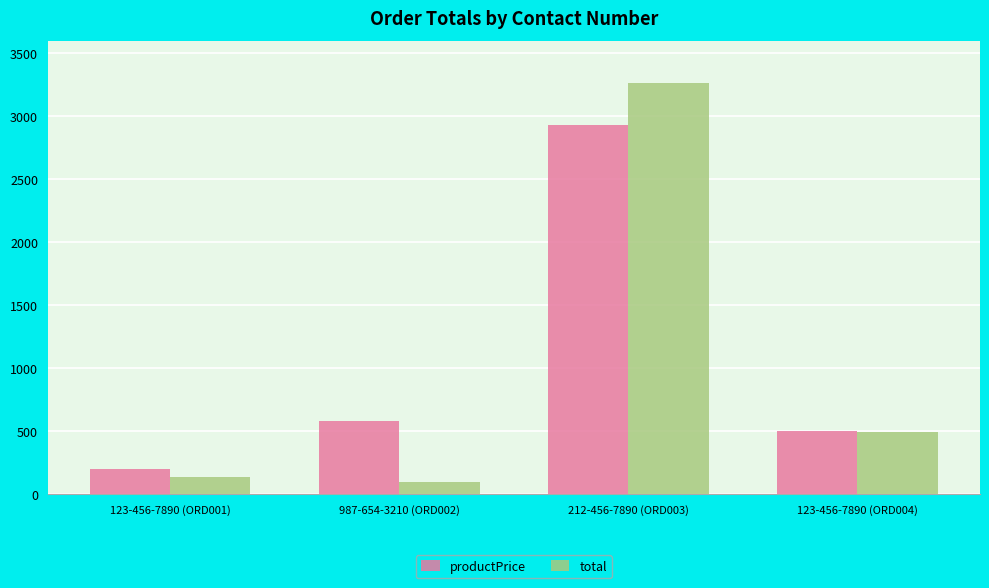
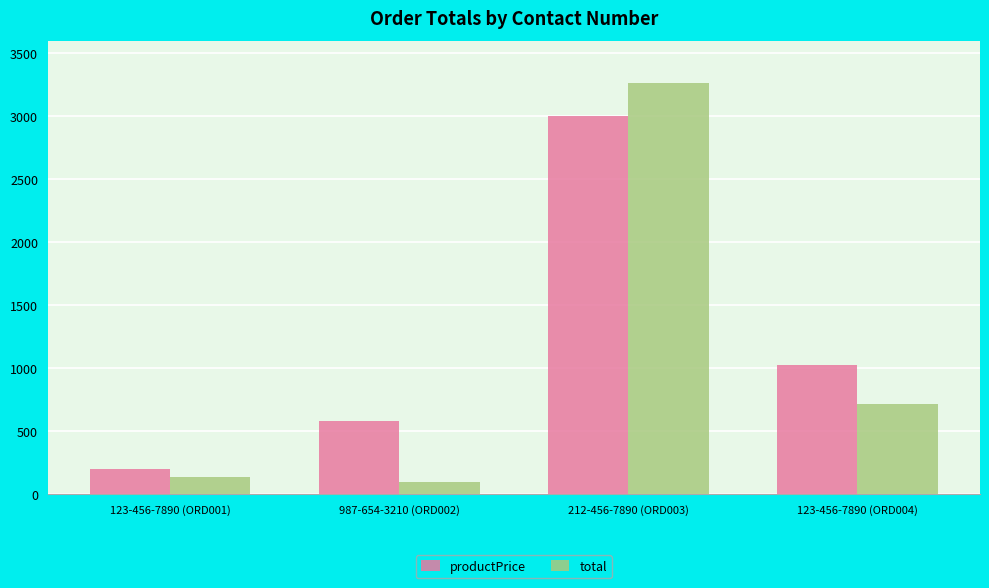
  {
    "productPrice": {
      "123-456-7890 (ORD001)": 200,
      "987-654-3210 (ORD002)": 580,
-     "212-456-7890 (ORD003)": 2930,
-     "123-456-7890 (ORD004)": 500
+     "212-456-7890 (ORD003)": 3000,
+     "123-456-7890 (ORD004)": 1030
    },
    "total": {
      "123-456-7890 (ORD001)": 140,
      "987-654-3210 (ORD002)": 100,
      "212-456-7890 (ORD003)": 3260,
-     "123-456-7890 (ORD004)": 500
+     "123-456-7890 (ORD004)": 720
    }
  }
